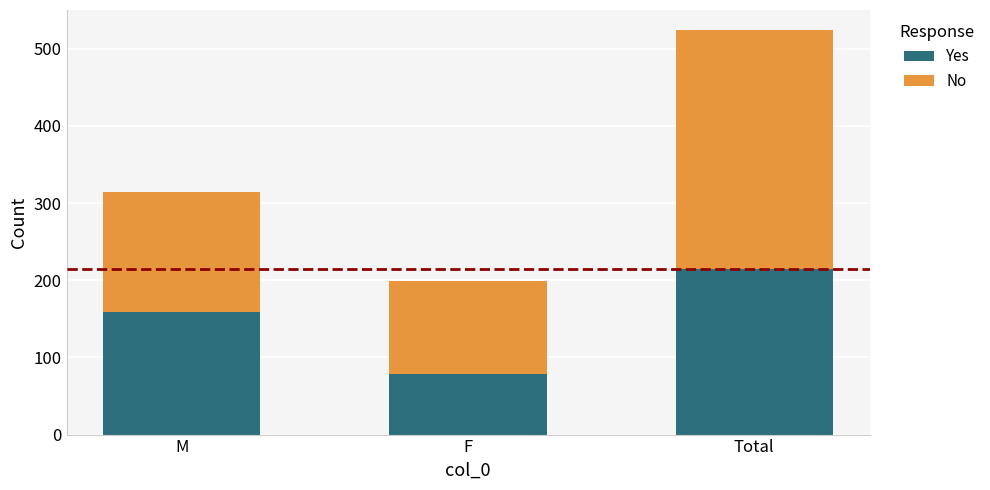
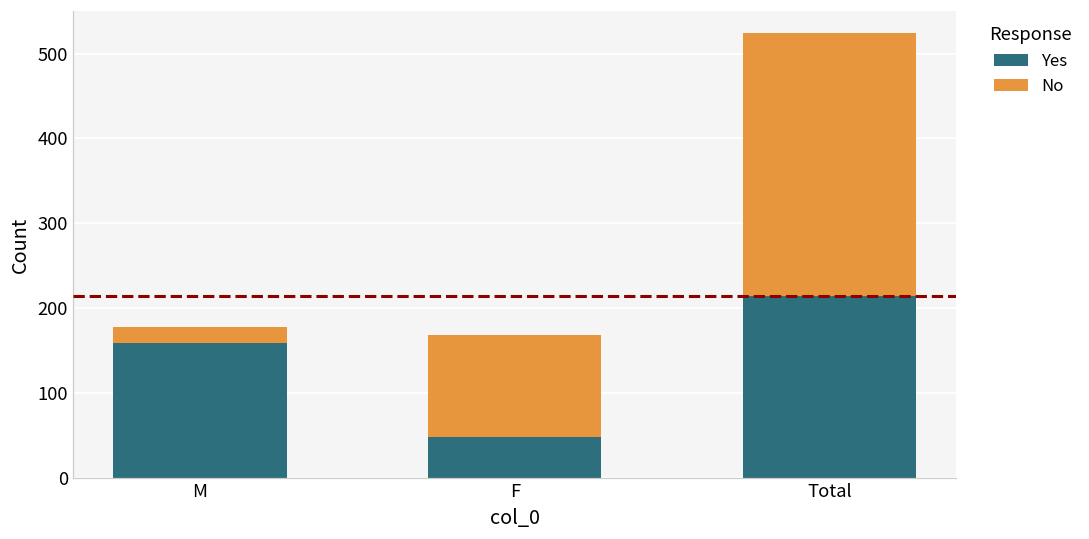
  {
    "Yes": {
      "M": 160,
-     "F": 80,
+     "F": 50,
      "Total": 220
    },
    "No": {
-     "M": 160,
+     "M": 20,
      "F": 120,
      "Total": 310
    }
  }
